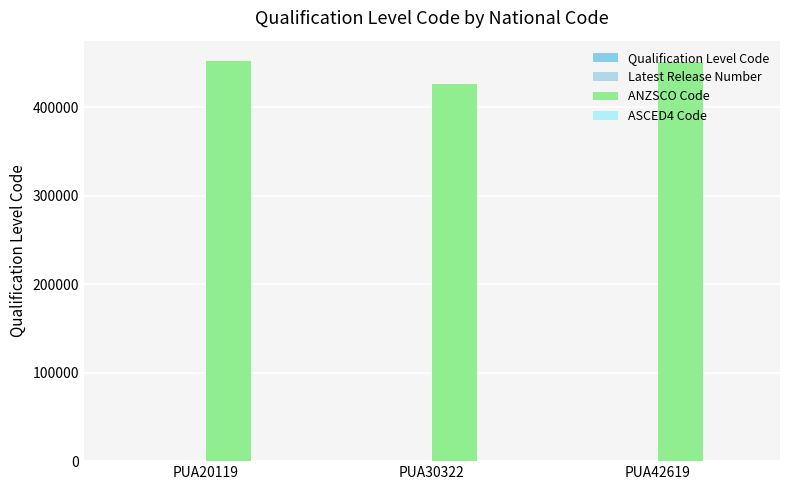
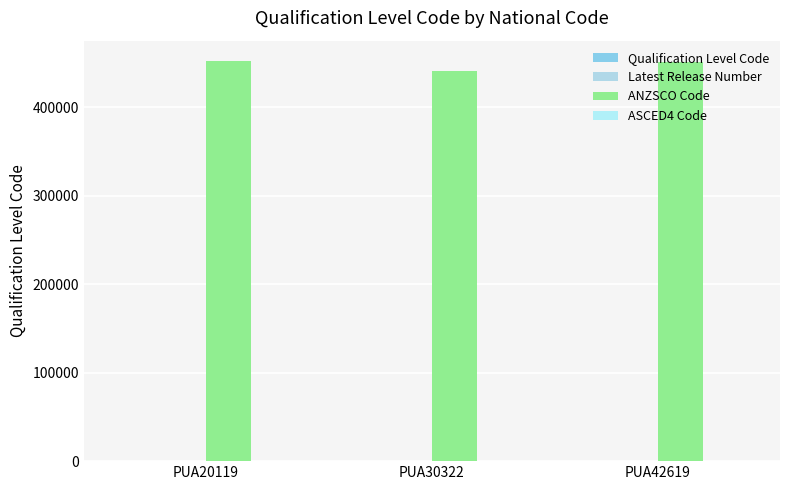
  {
    "ANZSCO Code": {
      "PUA20119": 450000,
-     "PUA30322": 430000,
+     "PUA30322": 440000,
      "PUA42619": 450000
    }
  }
